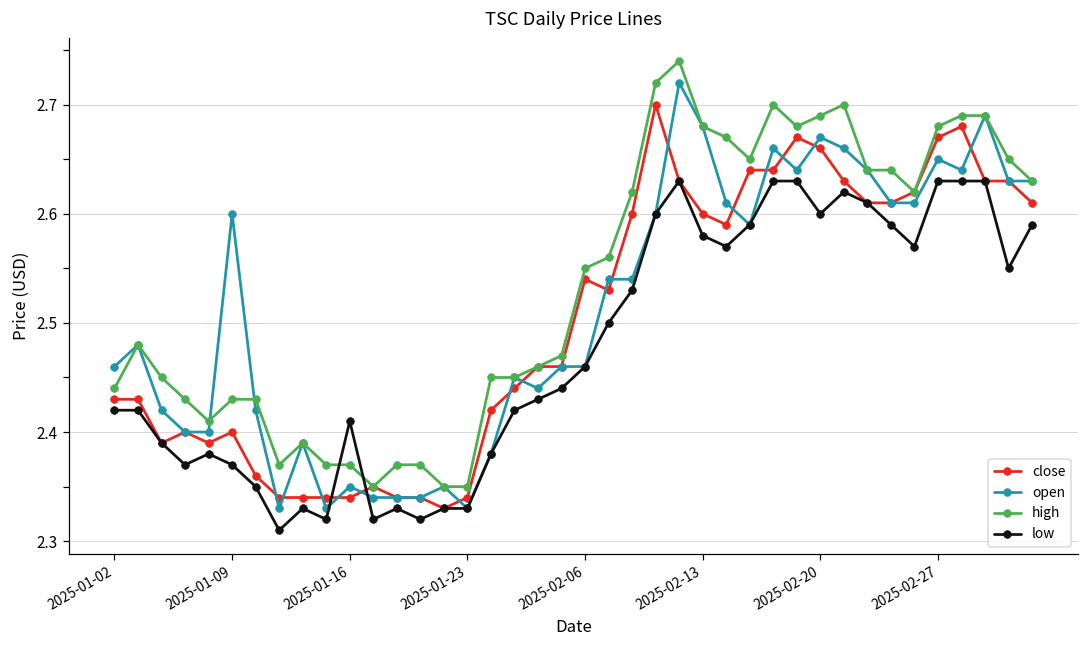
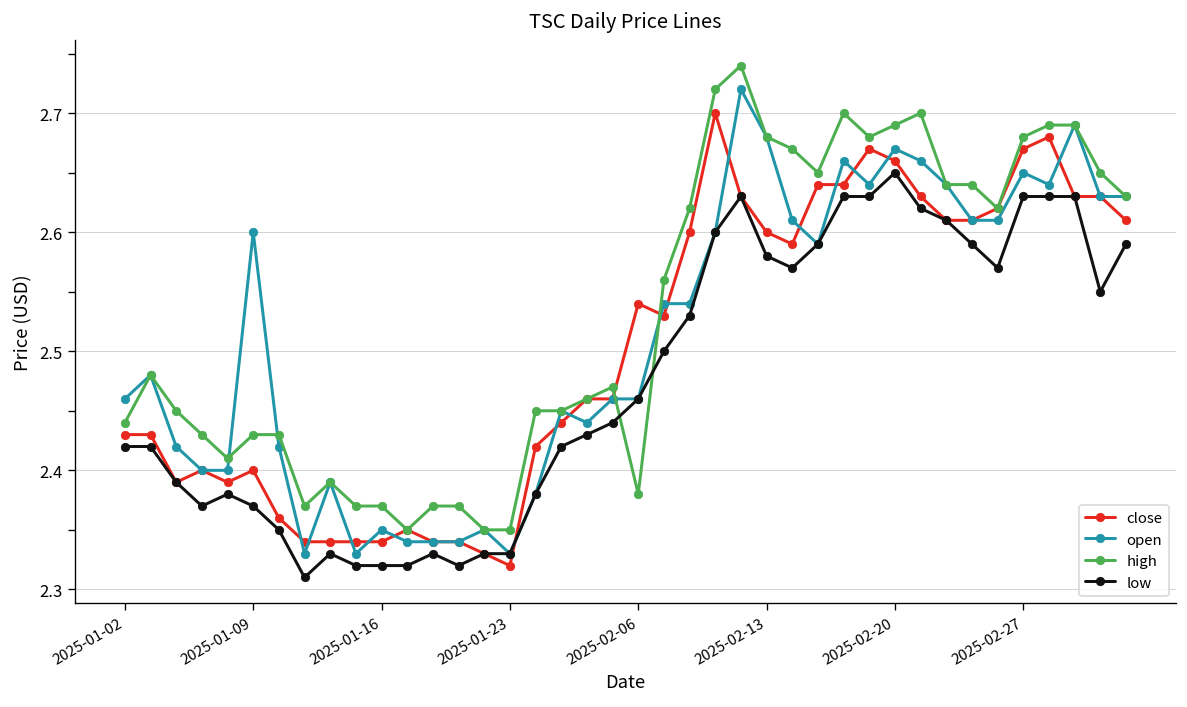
  {
    "close": {
      "2025-01-02": 2.43,
      "2025-01-09": 2.40,
      "2025-01-16": 2.34,
-     "2025-01-23": 2.34,
+     "2025-01-23": 2.32,
      "2025-02-06": 2.54,
      "2025-02-13": 2.60,
      "2025-02-20": 2.66,
      "2025-02-27": 2.67
    },
    "open": {
      "2025-01-02": 2.46,
      "2025-01-09": 2.60,
      "2025-01-16": 2.35,
      "2025-02-20": 2.67,
      "2025-02-27": 2.65
    },
    "high": {
      "2025-01-02": 2.44,
      "2025-01-09": 2.43,
      "2025-01-16": 2.37,
      "2025-01-23": 2.35,
-     "2025-02-06": 2.55,
+     "2025-02-06": 2.38,
      "2025-02-20": 2.69,
      "2025-02-27": 2.68
    },
    "low": {
      "2025-01-02": 2.42,
      "2025-01-09": 2.37,
-     "2025-01-16": 2.41,
+     "2025-01-16": 2.32,
      "2025-02-13": 2.58,
-     "2025-02-20": 2.60,
+     "2025-02-20": 2.65,
      "2025-02-27": 2.63
    }
  }
